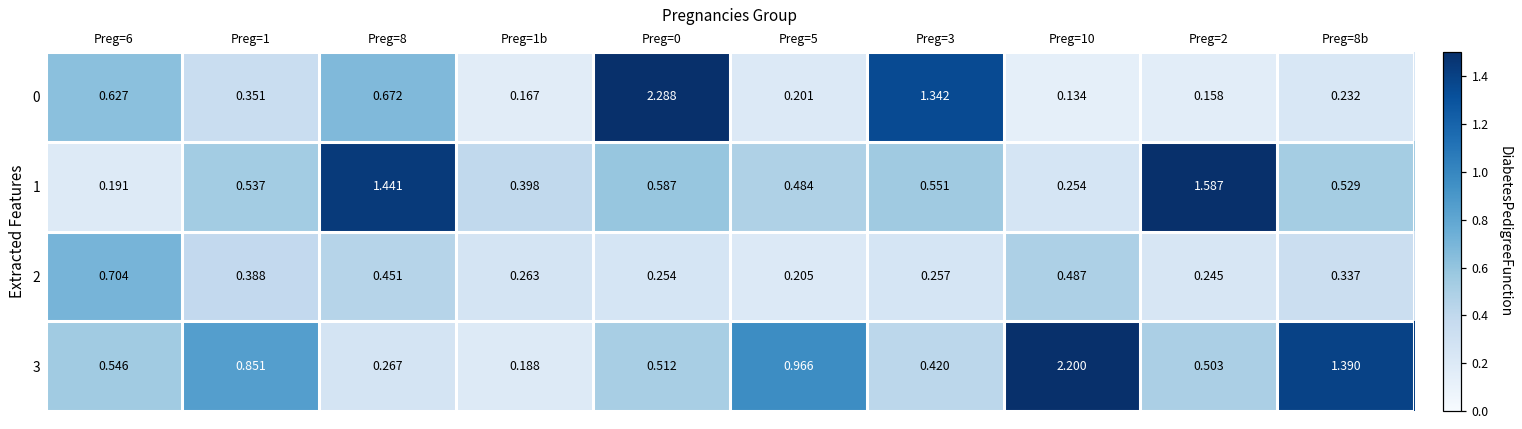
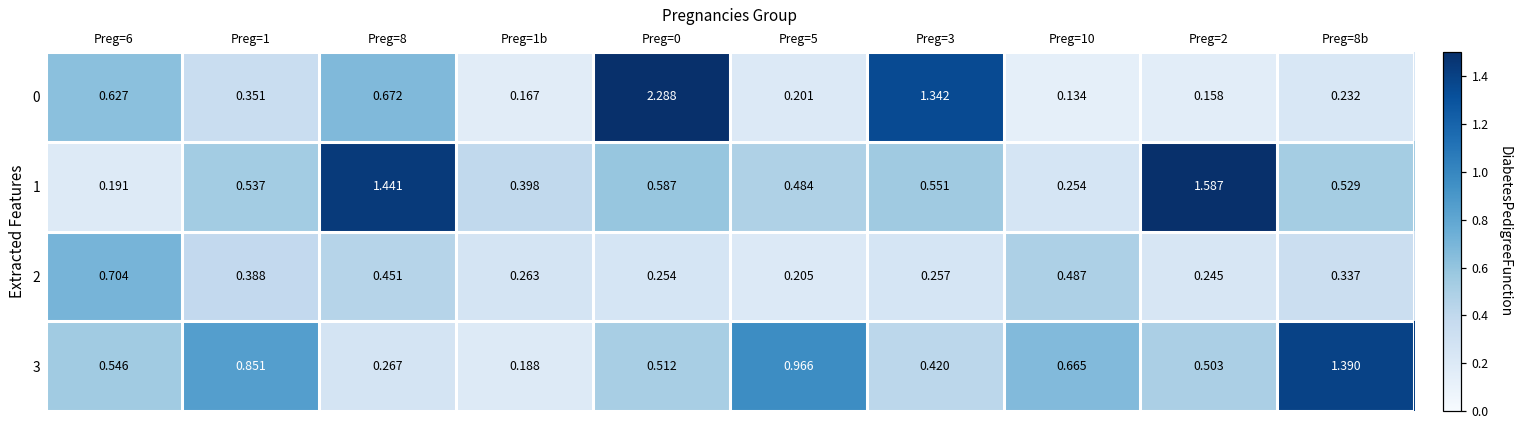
  {
    "0": {
      "Preg=6": 0.627,
      "Preg=1": 0.351,
      "Preg=8": 0.672,
      "Preg=1b": 0.167,
      "Preg=0": 2.288,
      "Preg=5": 0.201,
      "Preg=3": 1.342,
      "Preg=10": 0.134,
      "Preg=2": 0.158,
      "Preg=8b": 0.232
    },
    "1": {
      "Preg=6": 0.191,
      "Preg=1": 0.537,
      "Preg=8": 1.441,
      "Preg=1b": 0.398,
      "Preg=0": 0.587,
      "Preg=5": 0.484,
      "Preg=3": 0.551,
      "Preg=10": 0.254,
      "Preg=2": 1.587,
      "Preg=8b": 0.529
    },
    "2": {
      "Preg=6": 0.704,
      "Preg=1": 0.388,
      "Preg=8": 0.451,
      "Preg=1b": 0.263,
      "Preg=0": 0.254,
      "Preg=5": 0.205,
      "Preg=3": 0.257,
      "Preg=10": 0.487,
      "Preg=2": 0.245,
      "Preg=8b": 0.337
    },
    "3": {
      "Preg=6": 0.546,
      "Preg=1": 0.851,
      "Preg=8": 0.267,
      "Preg=1b": 0.188,
      "Preg=0": 0.512,
      "Preg=5": 0.966,
      "Preg=3": 0.420,
-     "Preg=10": 2.200,
+     "Preg=10": 0.665,
      "Preg=2": 0.503,
      "Preg=8b": 1.390
    }
  }
